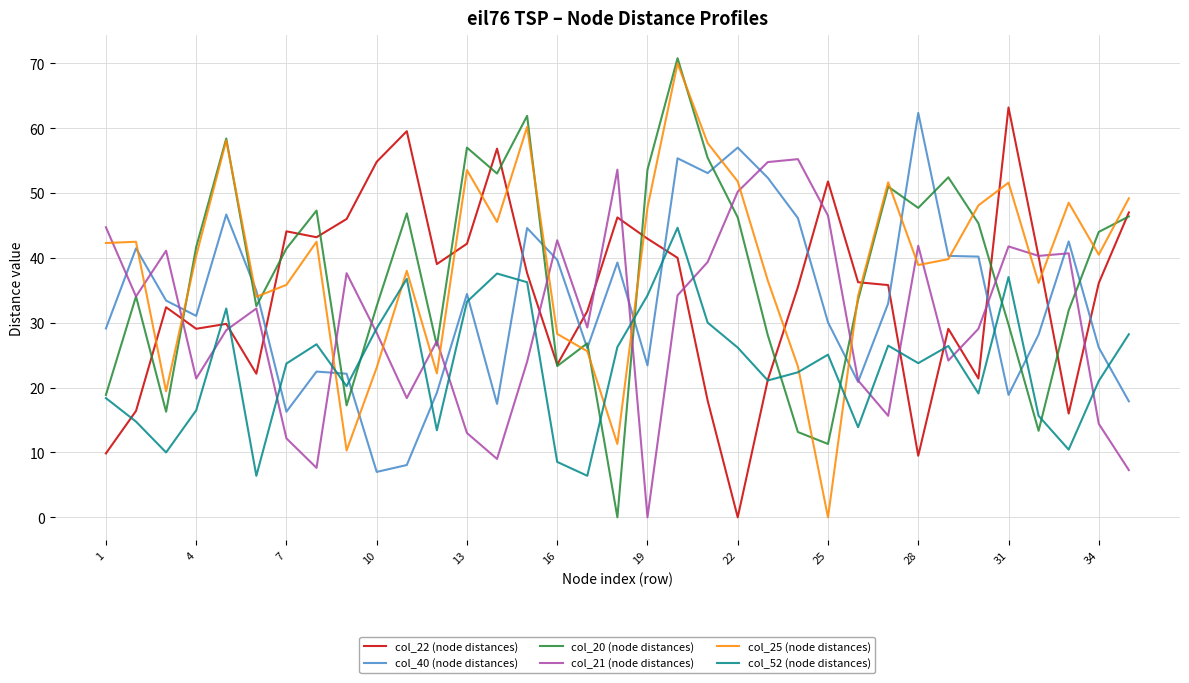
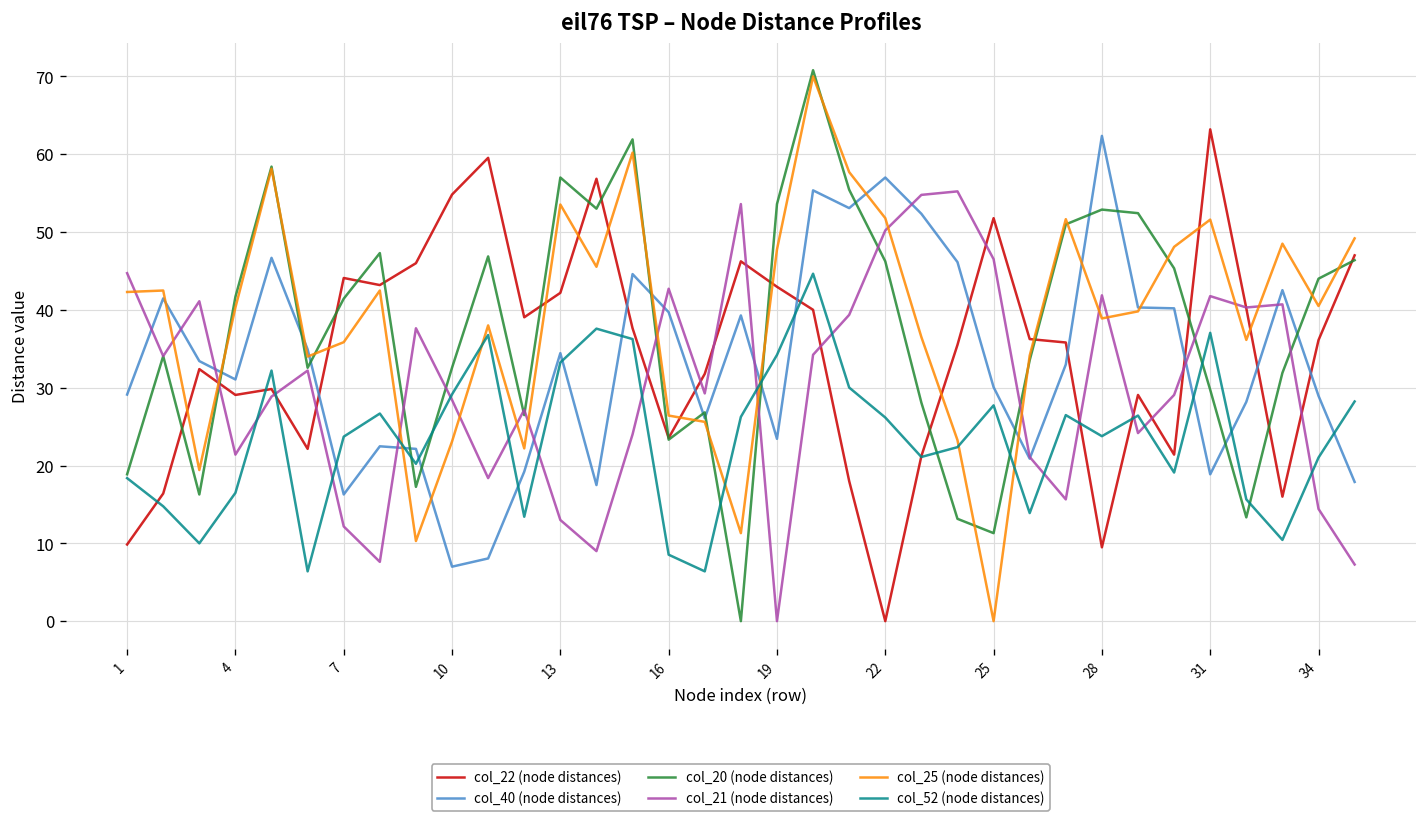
  {
    "col_22 (node distances)": {
      "1": 10,
      "4": 29,
      "7": 44,
      "10": 55,
      "13": 42,
      "19": 43,
      "22": 0,
      "25": 52,
      "28": 9,
      "31": 63,
      "34": 36
    },
    "col_40 (node distances)": {
      "1": 29,
      "4": 31,
      "7": 16,
      "10": 7,
      "13": 34,
      "16": 40,
      "19": 23,
      "22": 57,
      "25": 30,
      "28": 62,
      "31": 19,
-     "34": 26
+     "34": 29
    },
    "col_20 (node distances)": {
      "1": 19,
      "4": 42,
      "7": 41,
      "10": 33,
      "13": 57,
      "19": 54,
      "22": 46,
      "25": 11,
-     "28": 48,
+     "28": 53,
      "31": 30,
      "34": 44
    },
    "col_21 (node distances)": {
      "1": 45,
      "4": 21,
      "7": 12,
      "10": 28,
      "13": 13,
      "16": 43,
      "19": 0,
      "22": 50,
      "25": 47,
      "28": 42,
      "31": 42,
      "34": 14
    },
    "col_25 (node distances)": {
      "1": 42,
      "4": 40,
      "7": 36,
      "10": 23,
      "13": 54,
-     "16": 28,
+     "16": 26,
      "19": 48,
      "22": 52,
      "25": 0,
      "28": 39,
      "31": 52,
      "34": 41
    },
    "col_52 (node distances)": {
      "1": 18,
      "4": 16,
      "7": 24,
      "10": 29,
      "13": 33,
      "16": 9,
      "19": 34,
      "22": 26,
-     "25": 25,
+     "25": 28,
      "28": 24,
      "31": 37,
      "34": 21
    }
  }
